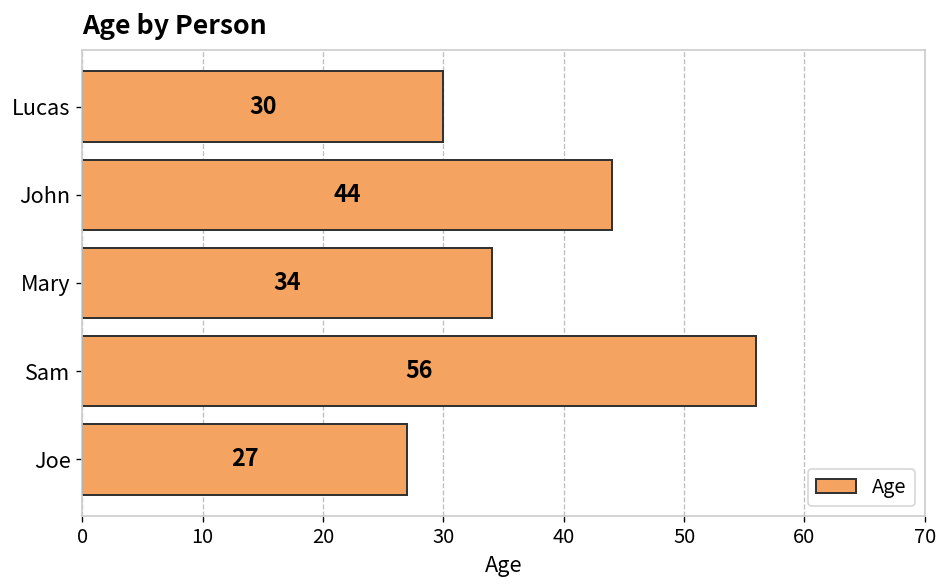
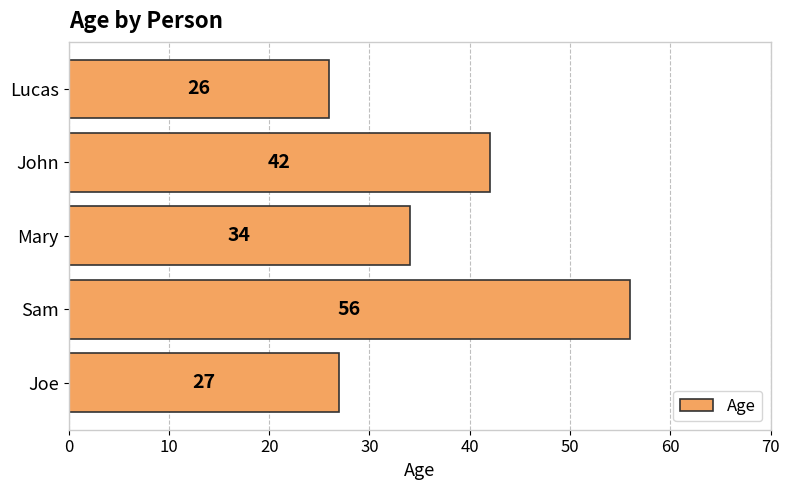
  {
-   "Lucas": 30,
-   "John": 44,
+   "Lucas": 26,
+   "John": 42,
    "Mary": 34,
    "Sam": 56,
    "Joe": 27
  }
